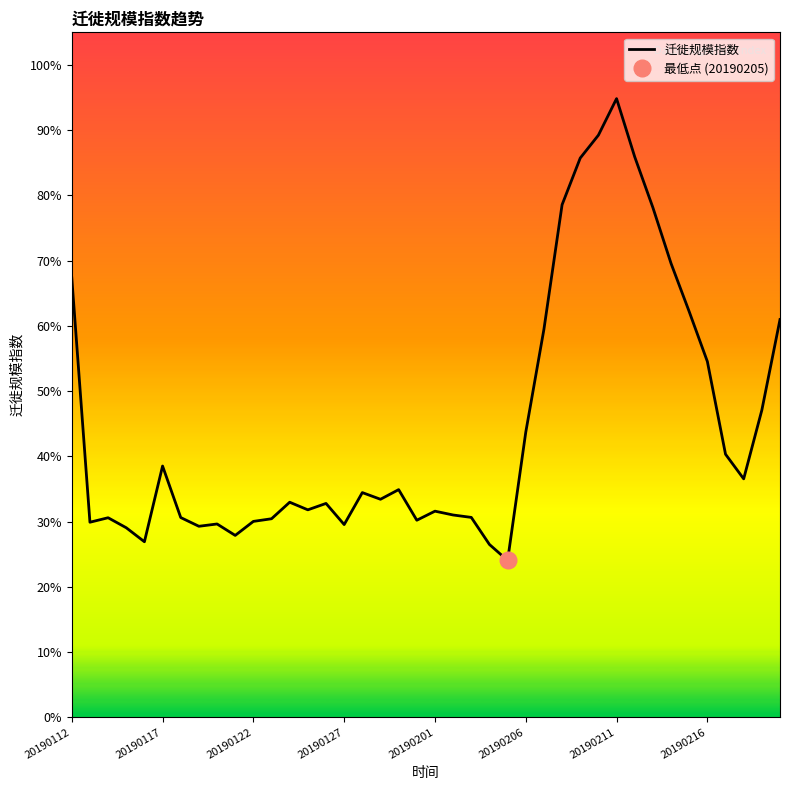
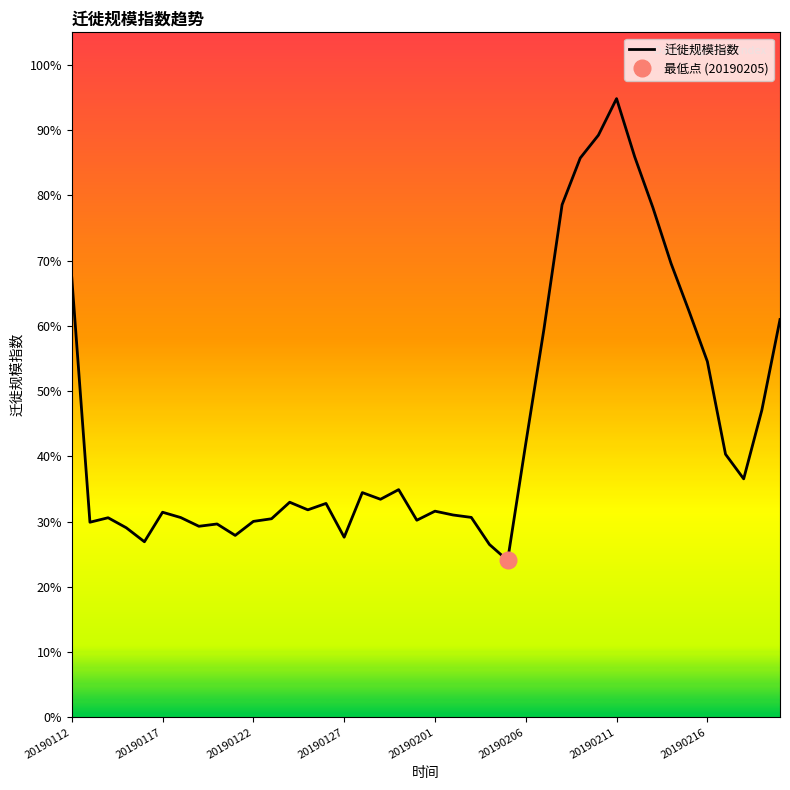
  {
    "迁徙规模指数": {
      "20190112": "67%",
-     "20190117": "39%",
+     "20190117": "31%",
      "20190122": "30%",
-     "20190127": "30%",
+     "20190127": "28%",
      "20190201": "32%",
-     "20190206": "44%",
+     "20190206": "42%",
      "20190211": "95%",
      "20190216": "55%"
    }
  }
